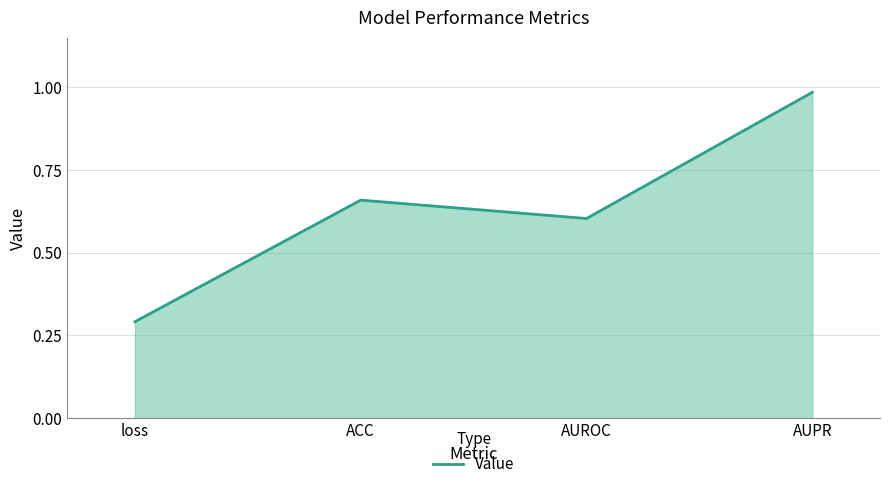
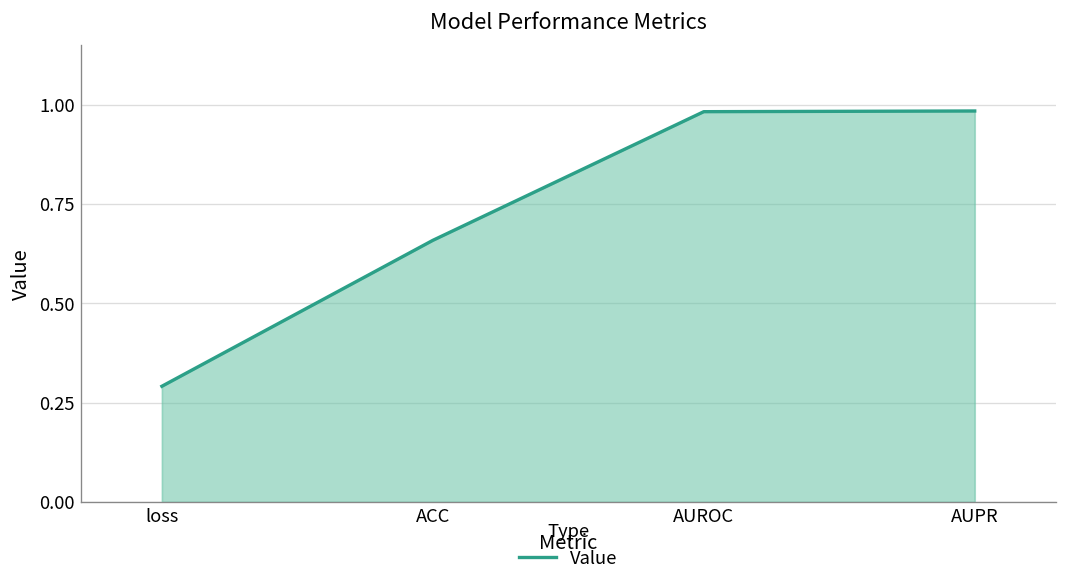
  {
    "loss": 0.29,
    "ACC": 0.66,
-   "AUROC": 0.60,
+   "AUROC": 0.98,
    "AUPR": 0.98
  }
